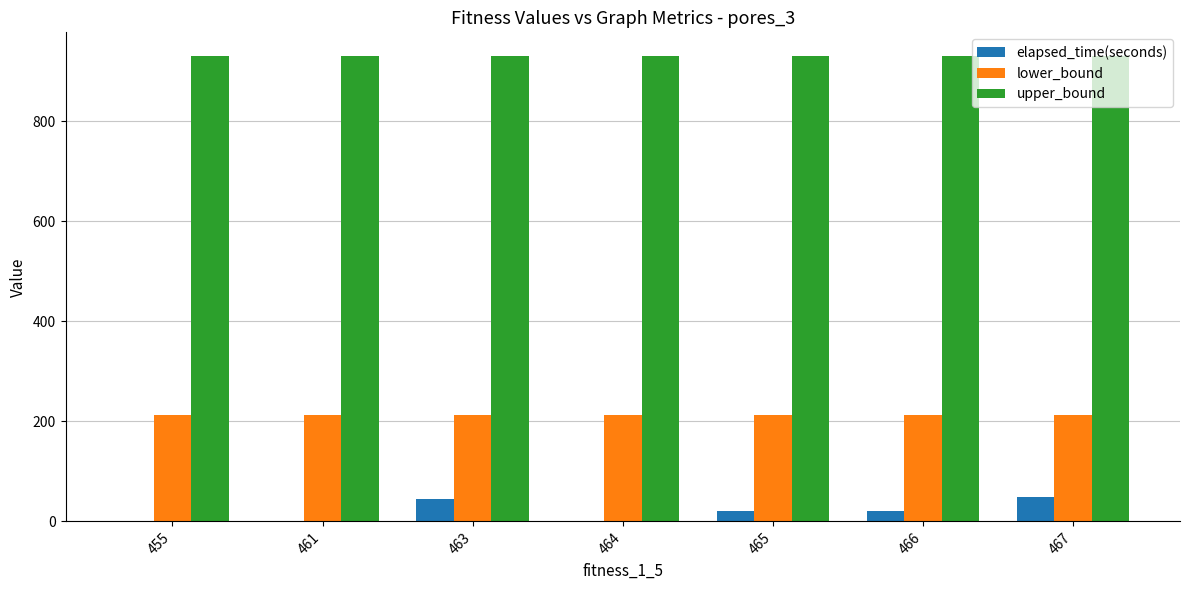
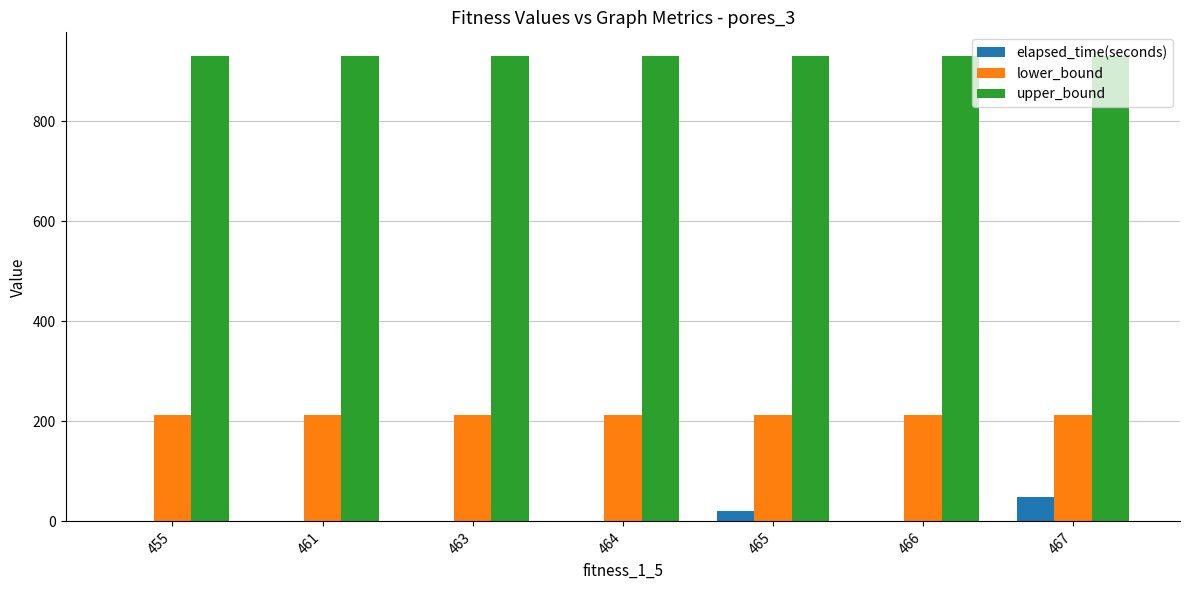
  {
    "elapsed_time(seconds)": {
-     "463": 50,
+     "463": 0,
      "465": 20,
-     "466": 20,
+     "466": 0,
      "467": 50
    },
    "lower_bound": {
      "455": 210,
      "461": 210,
      "463": 210,
      "464": 210,
      "465": 210,
      "466": 210,
      "467": 210
    },
    "upper_bound": {
      "455": 930,
      "461": 930,
      "463": 930,
      "464": 930,
      "465": 930,
      "466": 930
    }
  }
